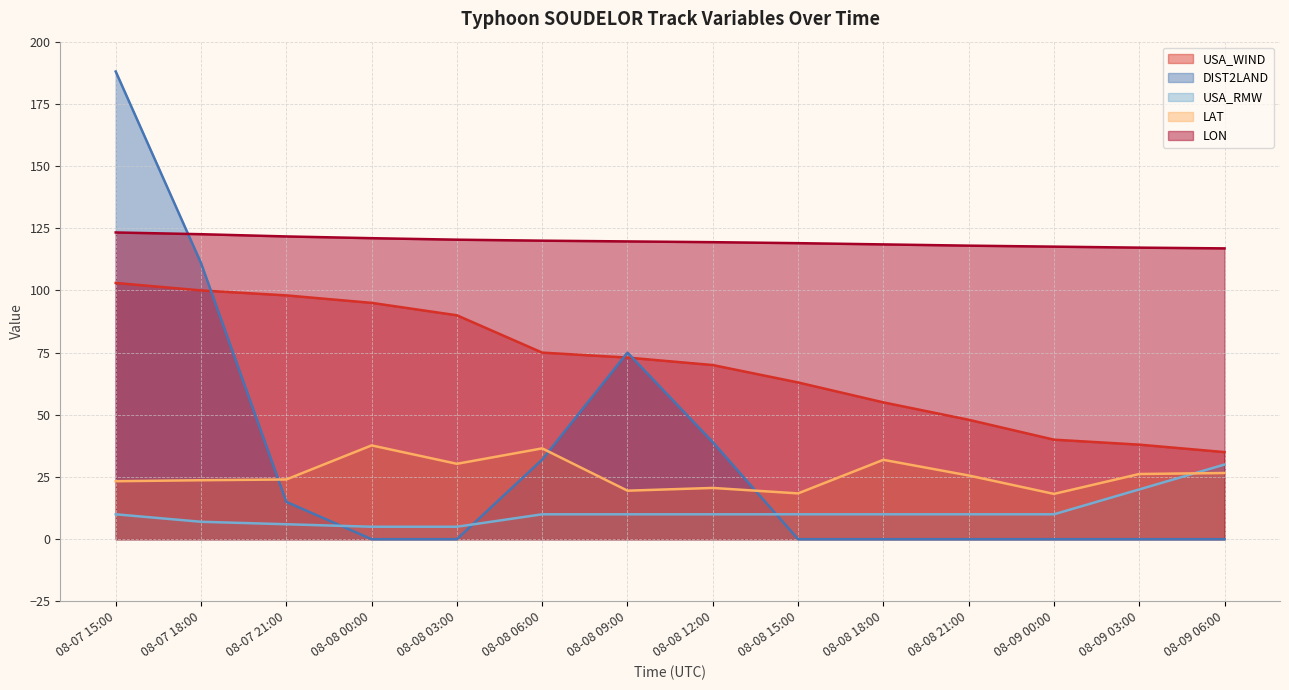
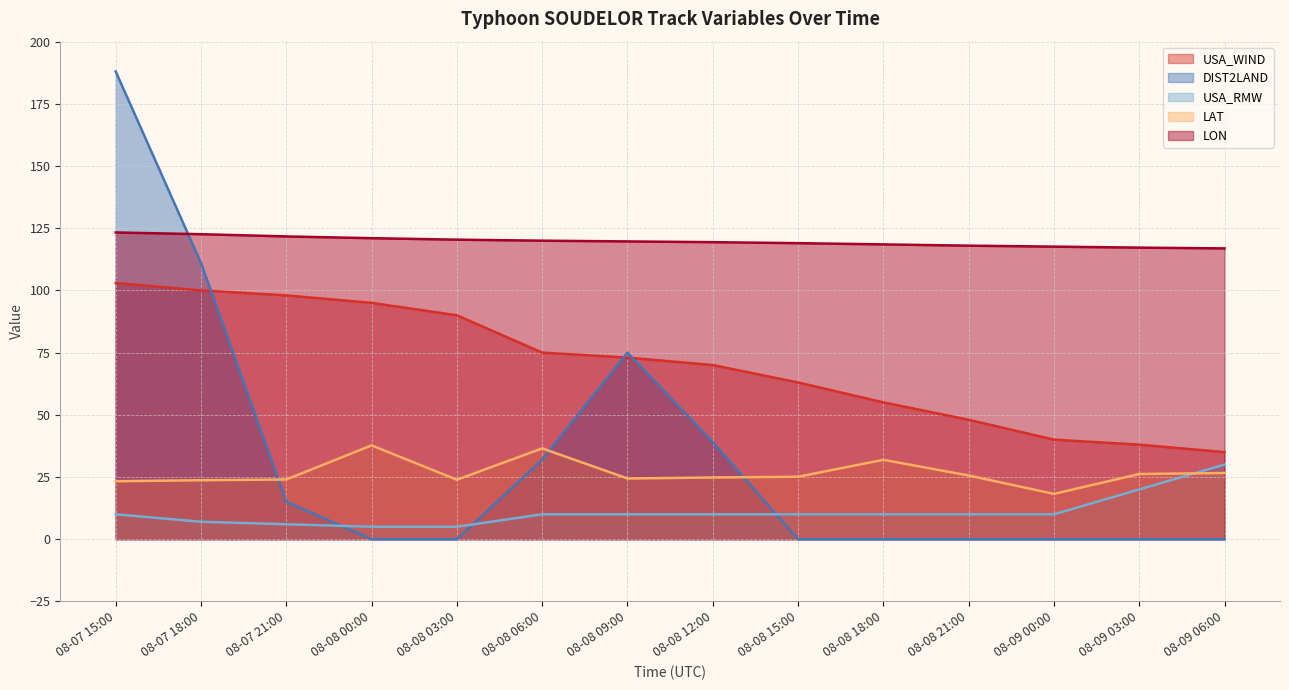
  {
    "LAT": {
      "08-07 15:00": 23,
      "08-07 18:00": 24,
      "08-07 21:00": 24,
      "08-08 00:00": 38,
-     "08-08 03:00": 30,
+     "08-08 03:00": 24,
      "08-08 06:00": 37,
-     "08-08 09:00": 20,
-     "08-08 12:00": 21,
-     "08-08 15:00": 18,
+     "08-08 09:00": 24,
+     "08-08 12:00": 25,
+     "08-08 15:00": 25,
      "08-08 18:00": 32,
      "08-08 21:00": 26,
      "08-09 00:00": 18,
      "08-09 03:00": 26,
      "08-09 06:00": 27
    }
  }
